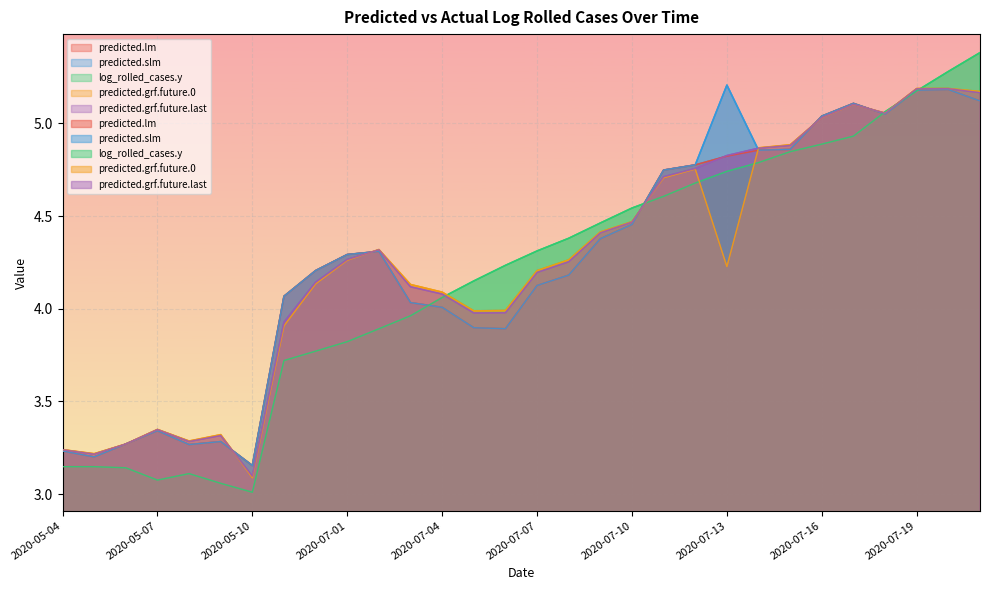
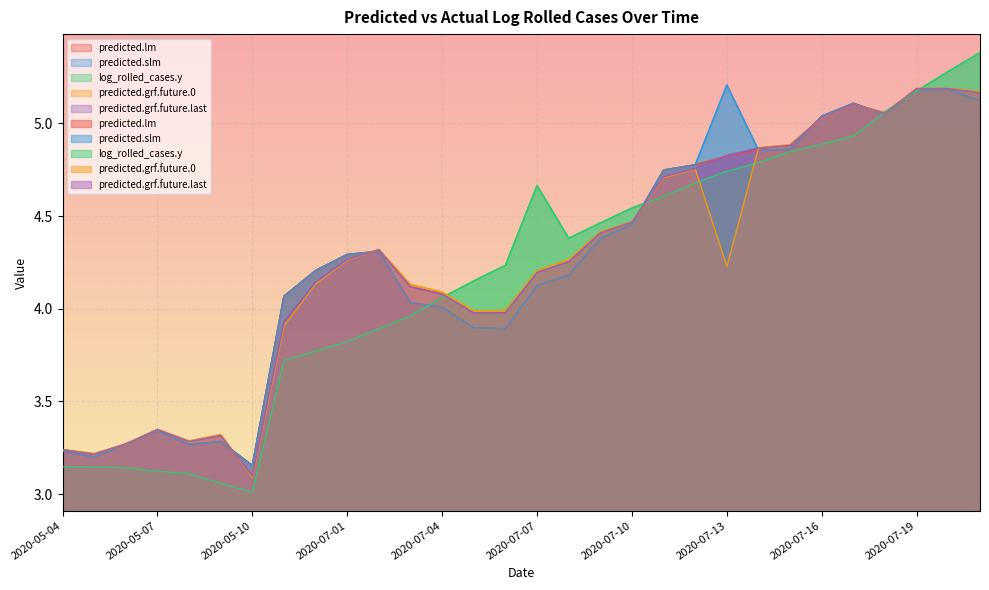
  {
    "predicted.slm": {
      "2020-07-13": 5.21
    },
    "log_rolled_cases.y": {
      "2020-05-04": 3.15,
-     "2020-05-07": 3.08,
+     "2020-05-07": 3.12,
      "2020-05-10": 3.01,
      "2020-07-01": 3.82,
      "2020-07-04": 4.06,
-     "2020-07-07": 4.31,
+     "2020-07-07": 4.66,
      "2020-07-10": 4.54,
      "2020-07-13": 4.74,
      "2020-07-16": 4.89
    },
    "predicted.grf.future.0": {
      "2020-07-13": 4.23
    }
  }
